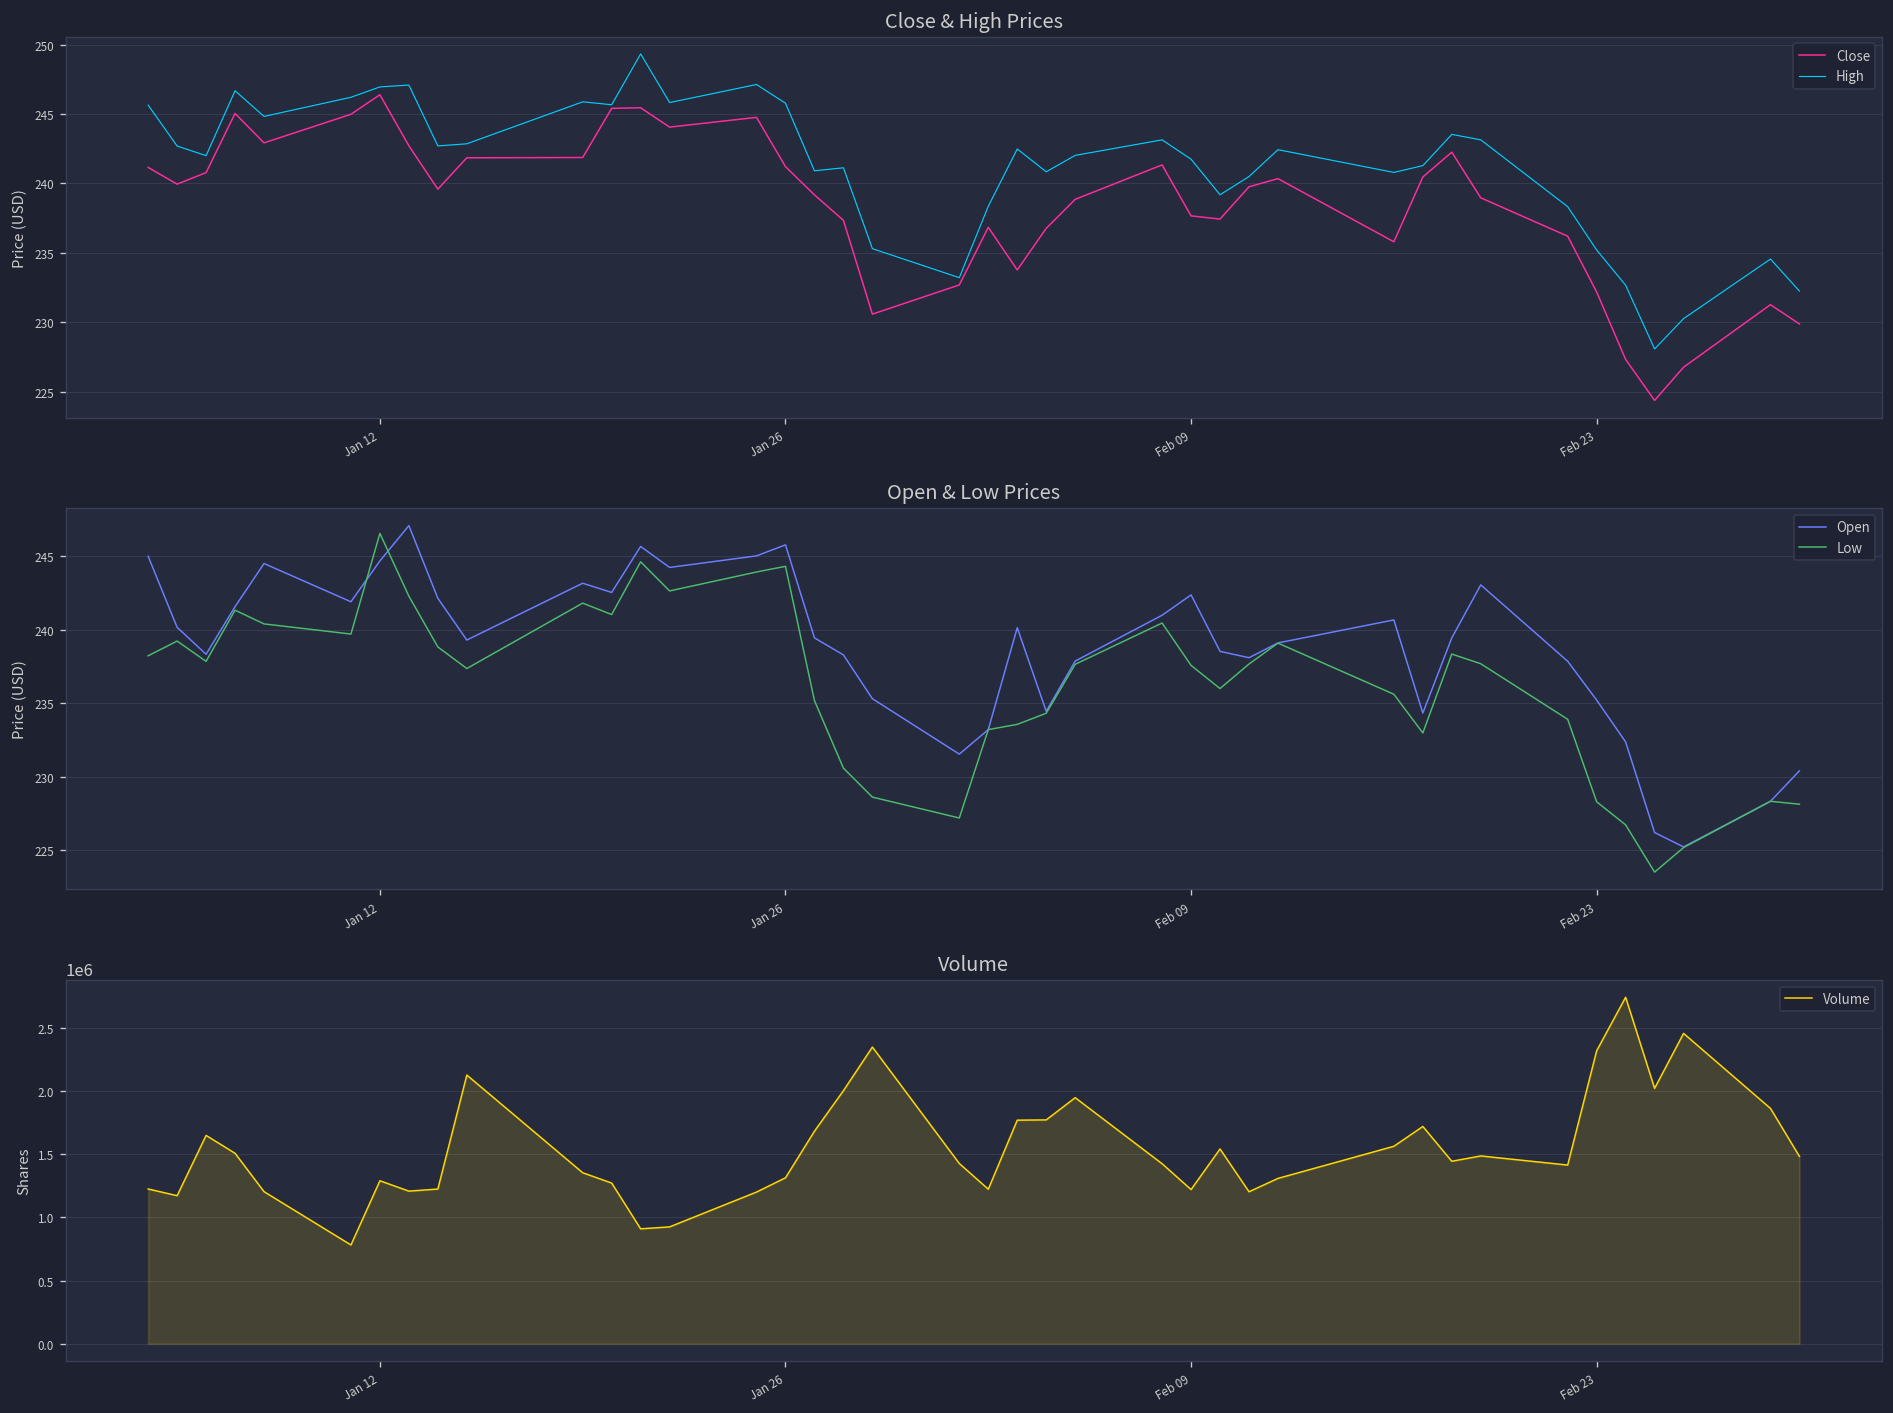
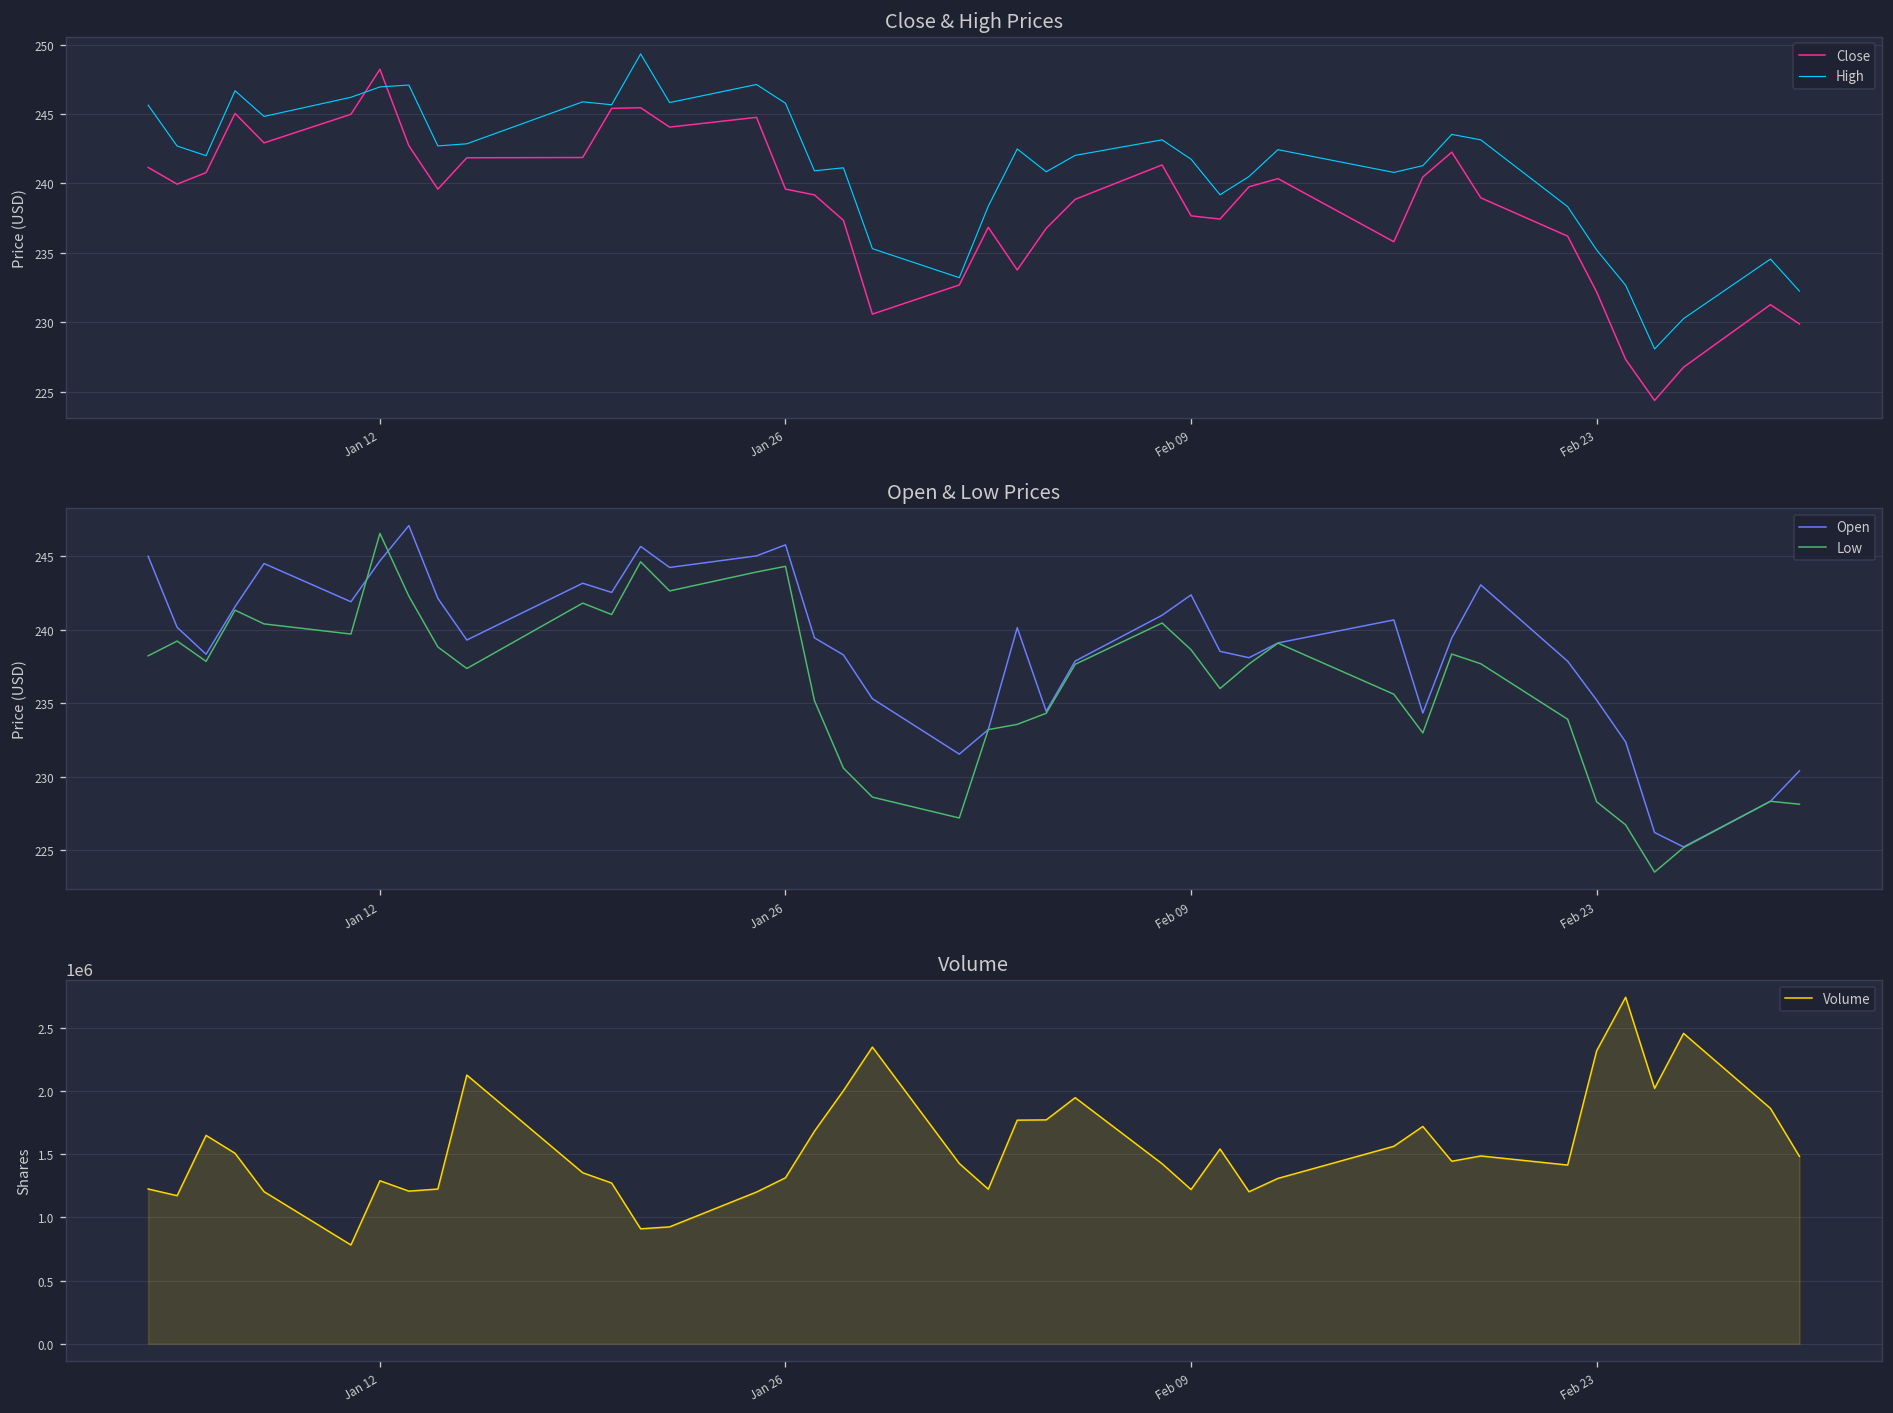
  {
    "Close & High Prices": {
      "Close": {
-       "Jan 12": 246.4,
-       "Jan 26": 241.2,
+       "Jan 12": 248.2,
+       "Jan 26": 239.6,
        "Feb 09": 237.7,
        "Feb 23": 232.2
      },
      "High": {
        "Jan 12": 246.9,
        "Jan 26": 245.8,
        "Feb 09": 241.7,
        "Feb 23": 235.2
      }
    },
    "Open & Low Prices": {
      "Open": {
        "Jan 12": 244.7,
        "Jan 26": 245.8,
        "Feb 09": 242.4,
        "Feb 23": 235.2
      },
      "Low": {
        "Jan 12": 246.6,
        "Jan 26": 244.3,
-       "Feb 09": 237.6,
+       "Feb 09": 238.6,
        "Feb 23": 228.3
      }
    },
    "Volume": {
      "Jan 12": 1290000,
      "Jan 26": 1310000,
      "Feb 09": 1220000,
      "Feb 23": 2320000
    }
  }
